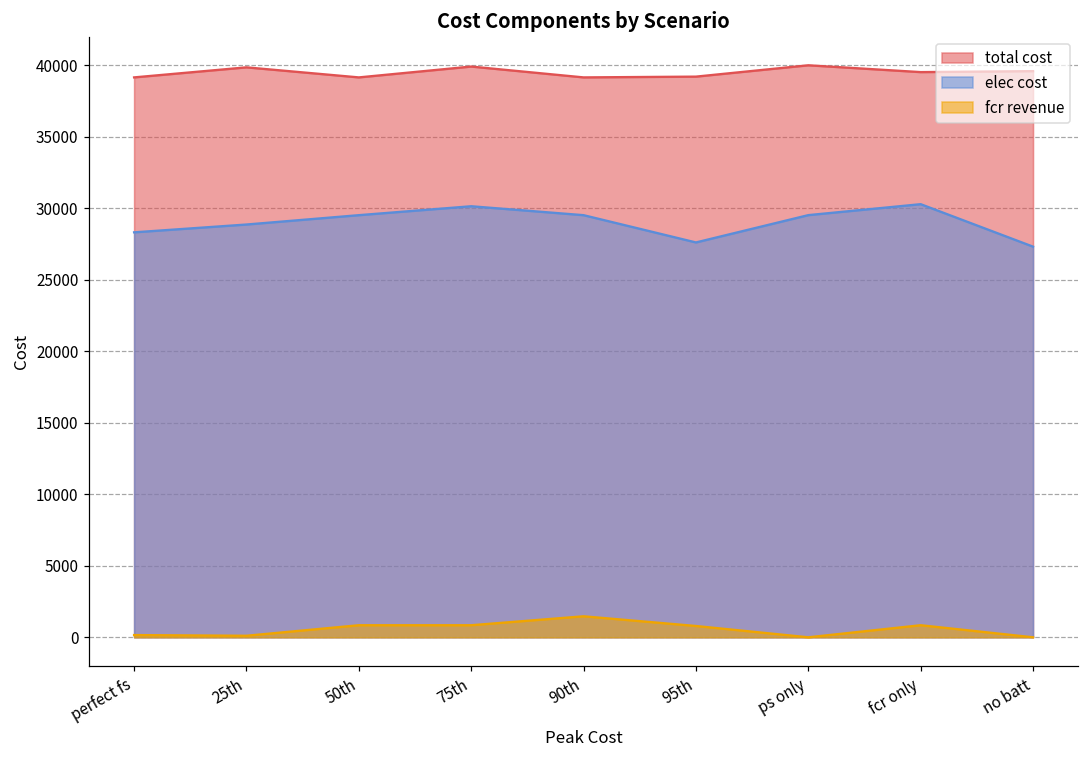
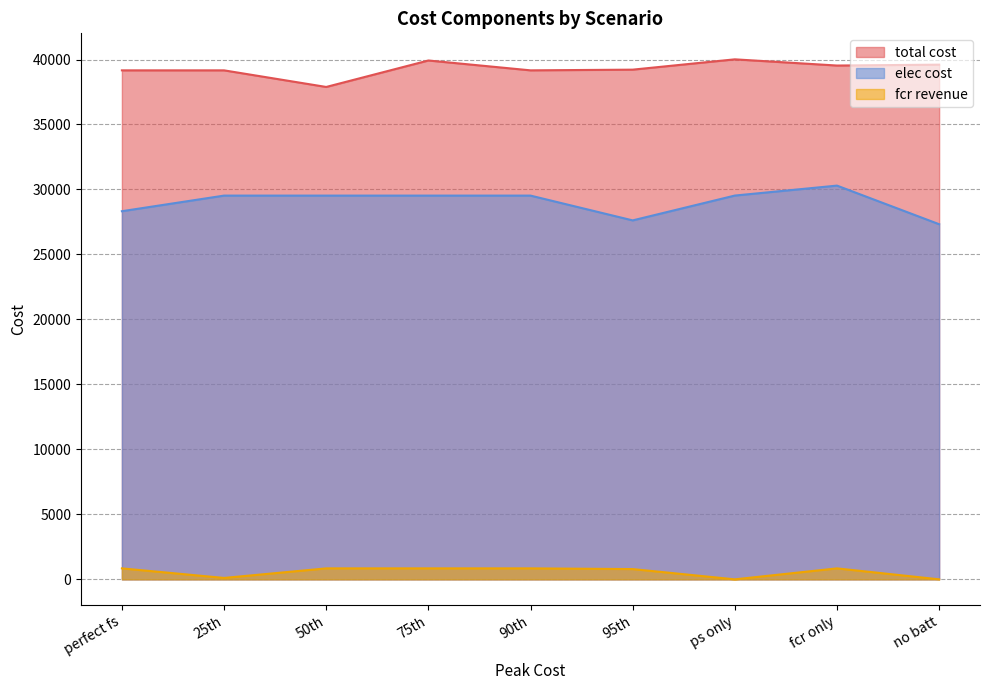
  {
    "total cost": {
      "perfect fs": 39200,
-     "25th": 39900,
-     "50th": 39200,
+     "25th": 39200,
+     "50th": 37900,
      "75th": 39900,
      "90th": 39200,
      "95th": 39200,
      "ps only": 40000,
      "fcr only": 39500
    },
    "elec cost": {
      "perfect fs": 28300,
-     "25th": 28900,
+     "25th": 29500,
      "50th": 29500,
-     "75th": 30200,
+     "75th": 29500,
      "90th": 29500,
      "95th": 27600,
      "ps only": 29500,
      "fcr only": 30300,
      "no batt": 27300
    },
    "fcr revenue": {
-     "perfect fs": 200,
+     "perfect fs": 800,
      "25th": 100,
      "50th": 800,
      "75th": 800,
-     "90th": 1500,
+     "90th": 800,
      "95th": 800,
      "ps only": 0,
      "fcr only": 800,
      "no batt": 0
    }
  }
